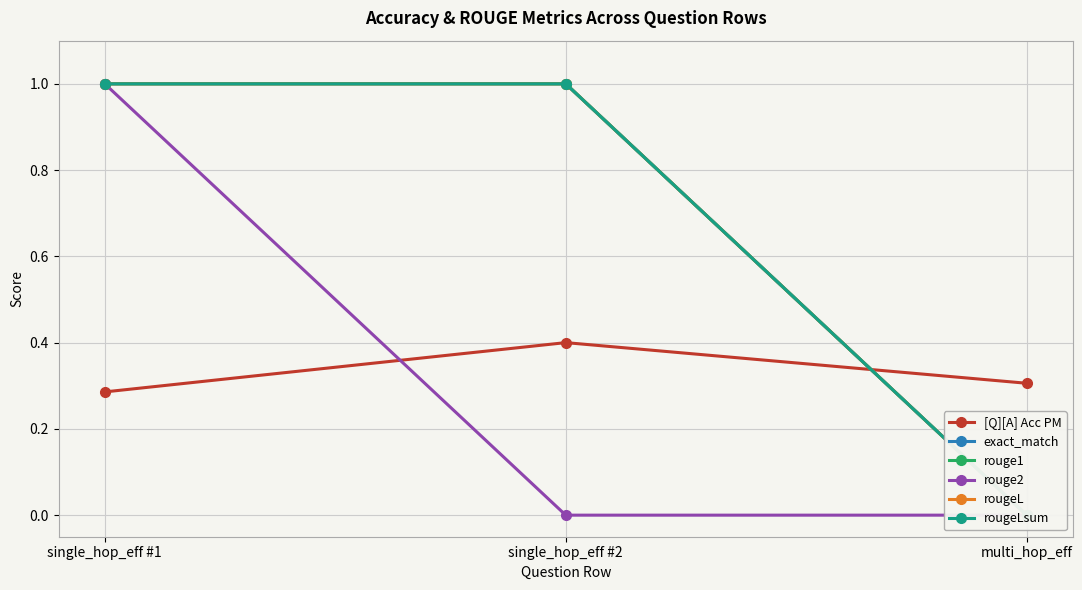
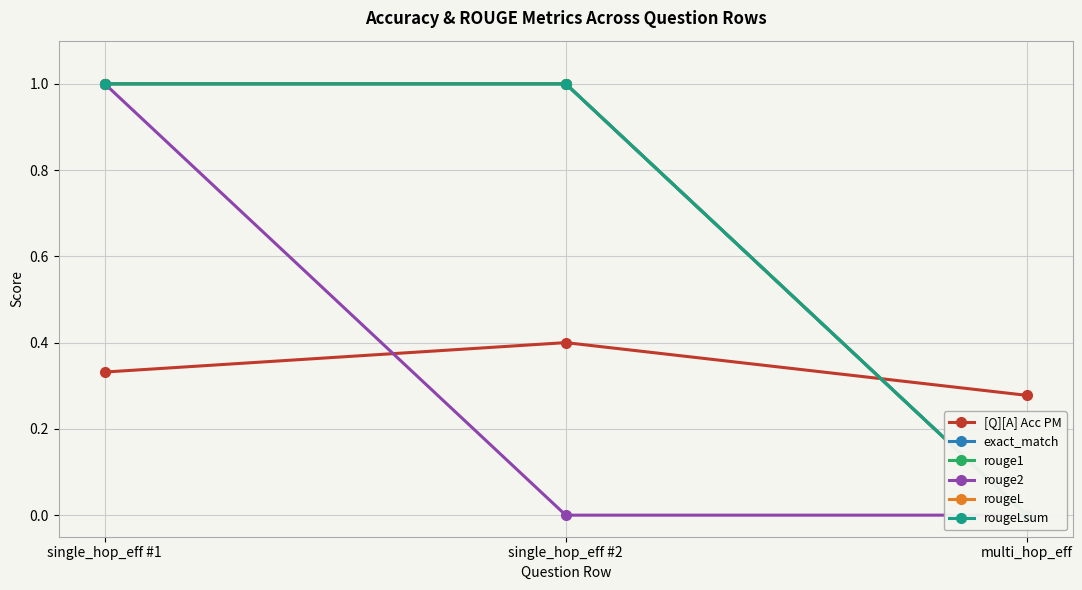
  {
    "[Q][A] Acc PM": {
-     "single_hop_eff #1": 0.29,
+     "single_hop_eff #1": 0.33,
      "single_hop_eff #2": 0.40,
-     "multi_hop_eff": 0.31
+     "multi_hop_eff": 0.28
    },
    "rougeLsum": {
      "single_hop_eff #2": 1.00
    },
    "rouge2": {
      "single_hop_eff #2": 0.00
    }
  }
